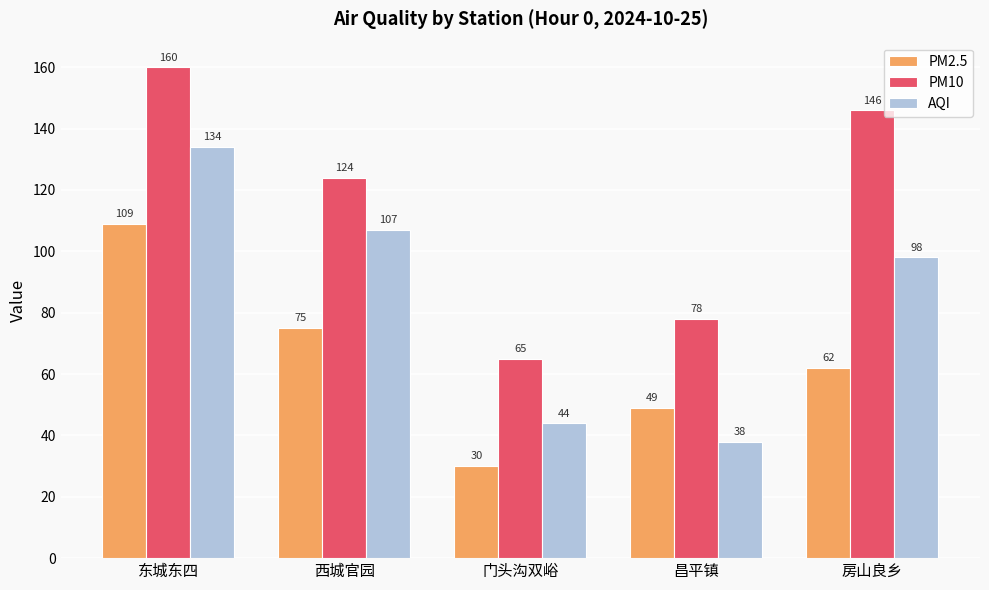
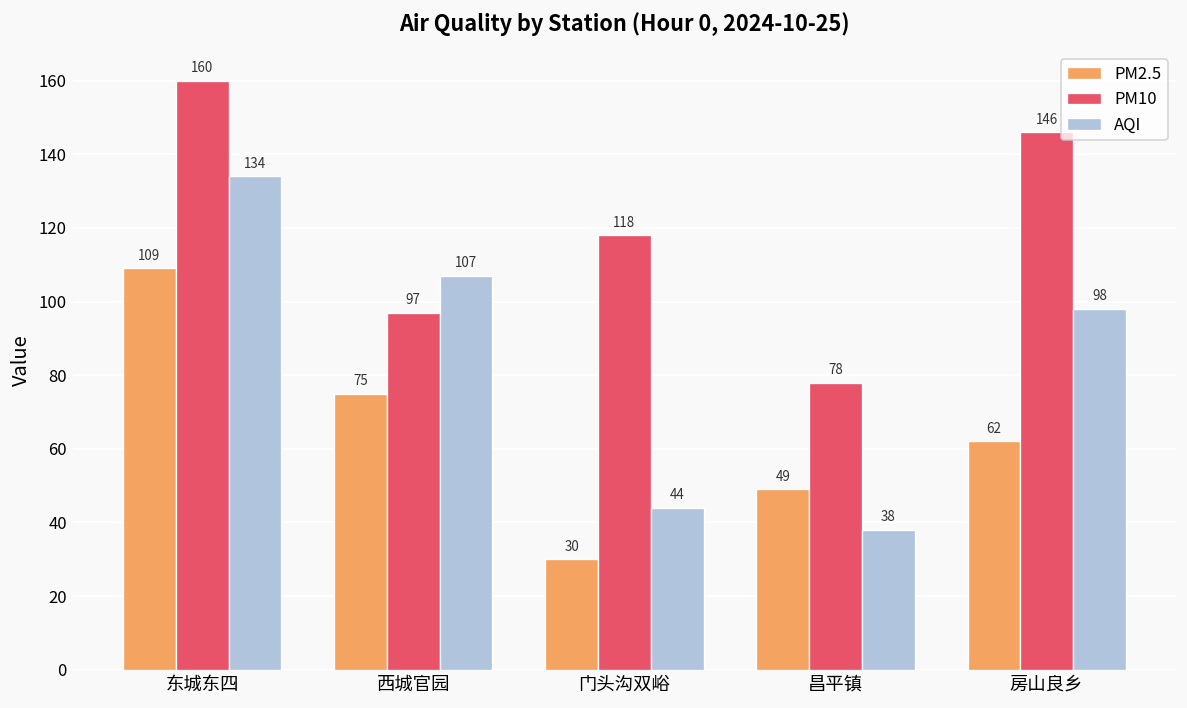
  {
    "PM2.5": {
      "东城东四": 109,
      "西城官园": 75,
      "门头沟双峪": 30,
      "昌平镇": 49,
      "房山良乡": 62
    },
    "PM10": {
      "东城东四": 160,
-     "西城官园": 124,
-     "门头沟双峪": 65,
+     "西城官园": 97,
+     "门头沟双峪": 118,
      "昌平镇": 78,
      "房山良乡": 146
    },
    "AQI": {
      "东城东四": 134,
      "西城官园": 107,
      "门头沟双峪": 44,
      "昌平镇": 38,
      "房山良乡": 98
    }
  }
